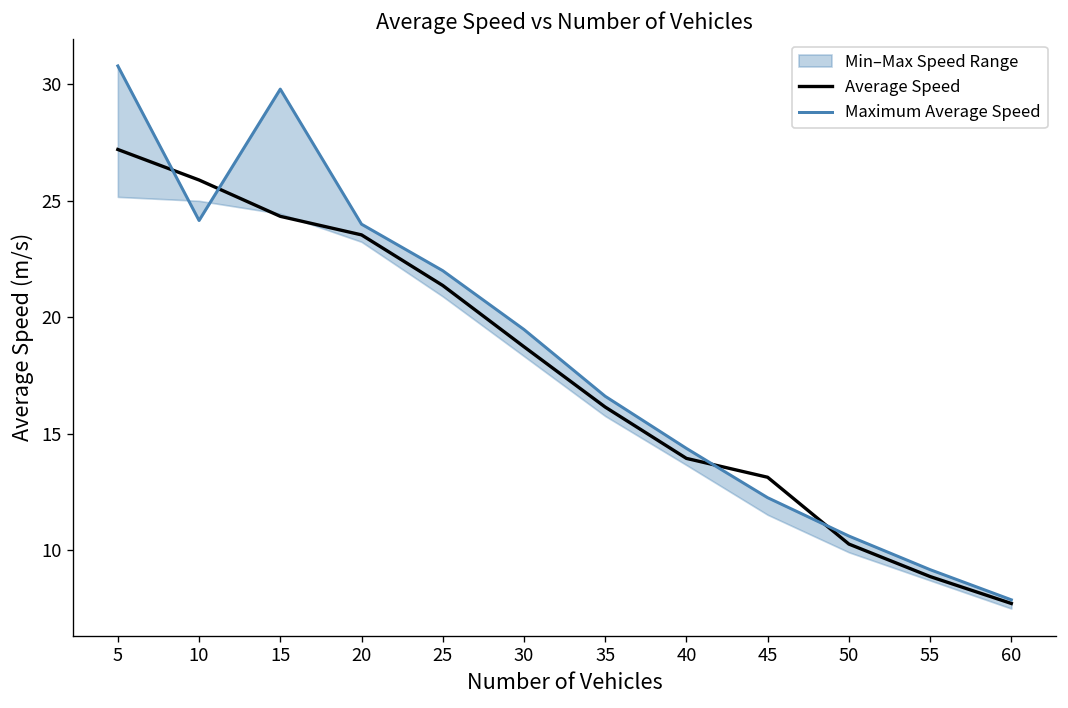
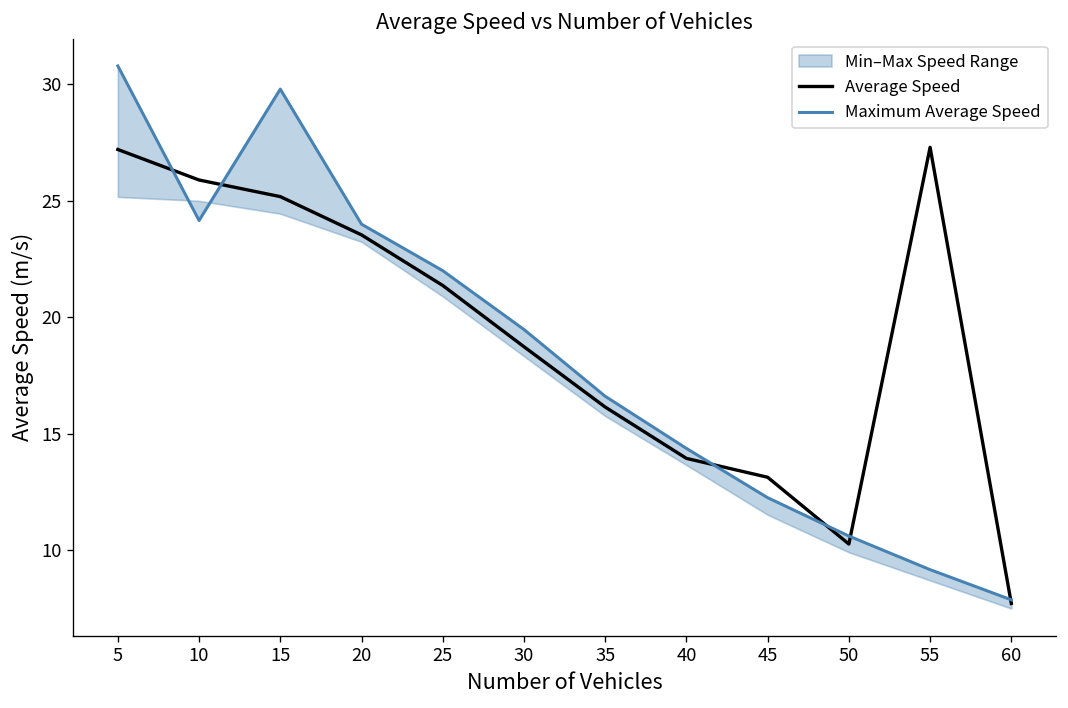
  {
    "Average Speed": {
      "5": 27.2,
      "10": 25.9,
-     "15": 24.3,
+     "15": 25.2,
      "20": 23.5,
      "25": 21.4,
      "30": 18.7,
      "35": 16.1,
      "40": 13.9,
      "45": 13.1,
      "50": 10.3,
-     "55": 8.9,
+     "55": 27.3,
      "60": 7.7
    }
  }
